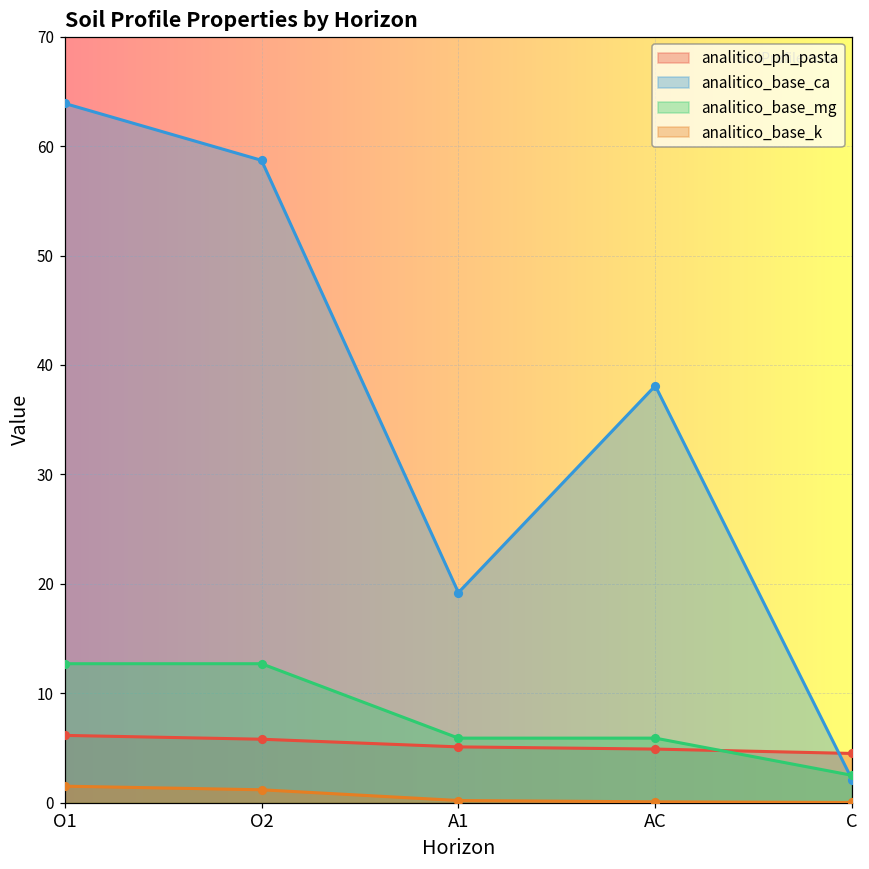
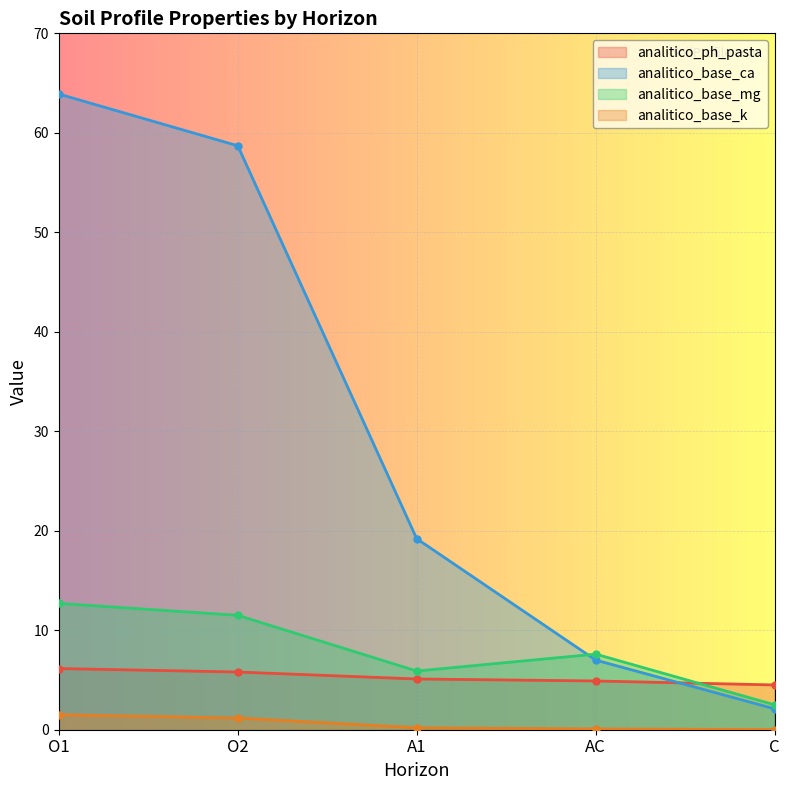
  {
    "analitico_base_ca": {
      "O1": 64,
      "O2": 59,
      "A1": 19,
-     "AC": 38,
+     "AC": 7,
      "C": 2
    },
    "analitico_base_mg": {
      "O1": 13,
-     "O2": 13,
+     "O2": 12,
      "A1": 6,
-     "AC": 6,
+     "AC": 8,
      "C": 3
    }
  }
